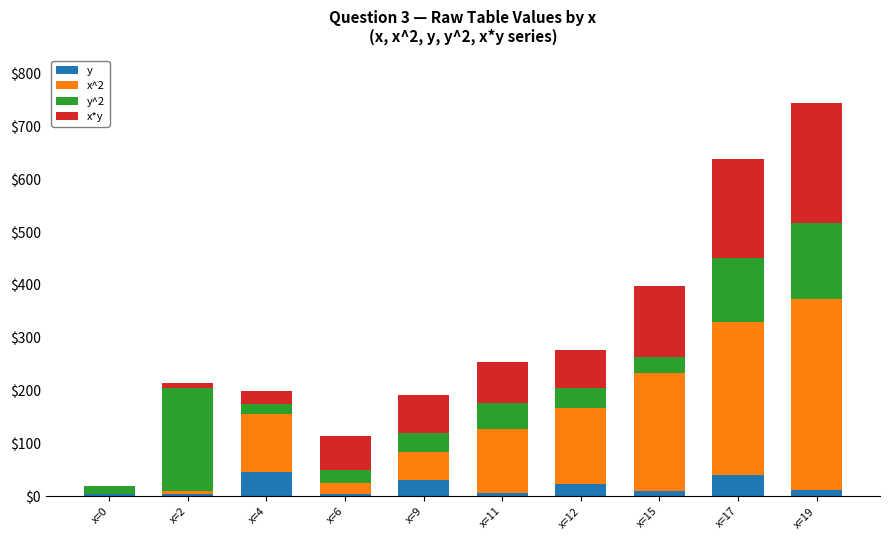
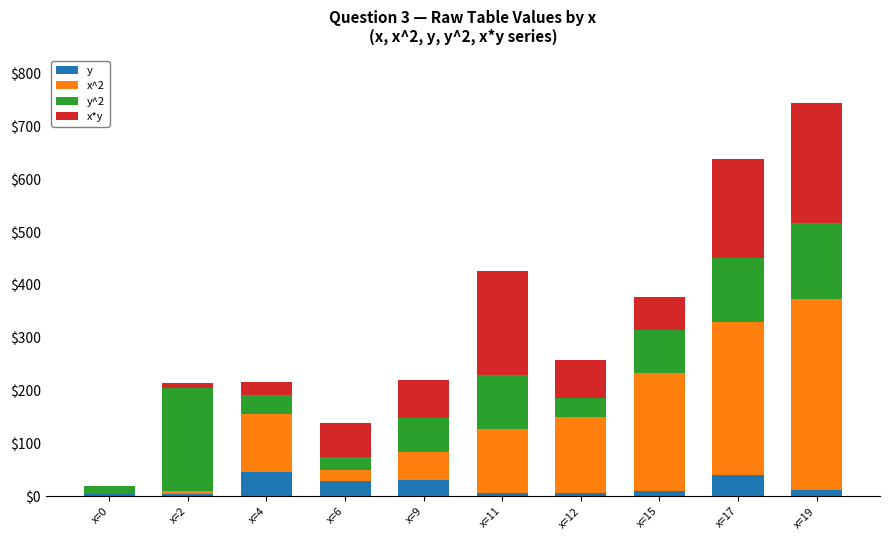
  {
    "y": {
      "x=2": "$10",
      "x=4": "$50",
-     "x=6": "$10",
+     "x=6": "$30",
      "x=9": "$30",
      "x=11": "$10",
-     "x=12": "$20",
+     "x=12": "$10",
      "x=15": "$10",
      "x=17": "$40",
      "x=19": "$10"
    },
    "x^2": {
      "x=0": "$0",
      "x=4": "$110",
      "x=6": "$20",
      "x=9": "$50",
      "x=11": "$120",
      "x=12": "$140",
      "x=15": "$230",
      "x=17": "$290",
      "x=19": "$360"
    },
    "y^2": {
      "x=0": "$20",
      "x=2": "$200",
-     "x=4": "$20",
+     "x=4": "$40",
      "x=6": "$30",
-     "x=9": "$40",
-     "x=11": "$50",
+     "x=9": "$60",
+     "x=11": "$100",
      "x=12": "$40",
-     "x=15": "$30",
+     "x=15": "$80",
      "x=17": "$120",
      "x=19": "$140"
    },
    "x*y": {
      "x=0": "$0",
      "x=2": "$10",
      "x=4": "$20",
      "x=6": "$60",
      "x=9": "$70",
-     "x=11": "$80",
+     "x=11": "$200",
      "x=12": "$70",
-     "x=15": "$140",
+     "x=15": "$60",
      "x=17": "$190",
      "x=19": "$230"
    }
  }
